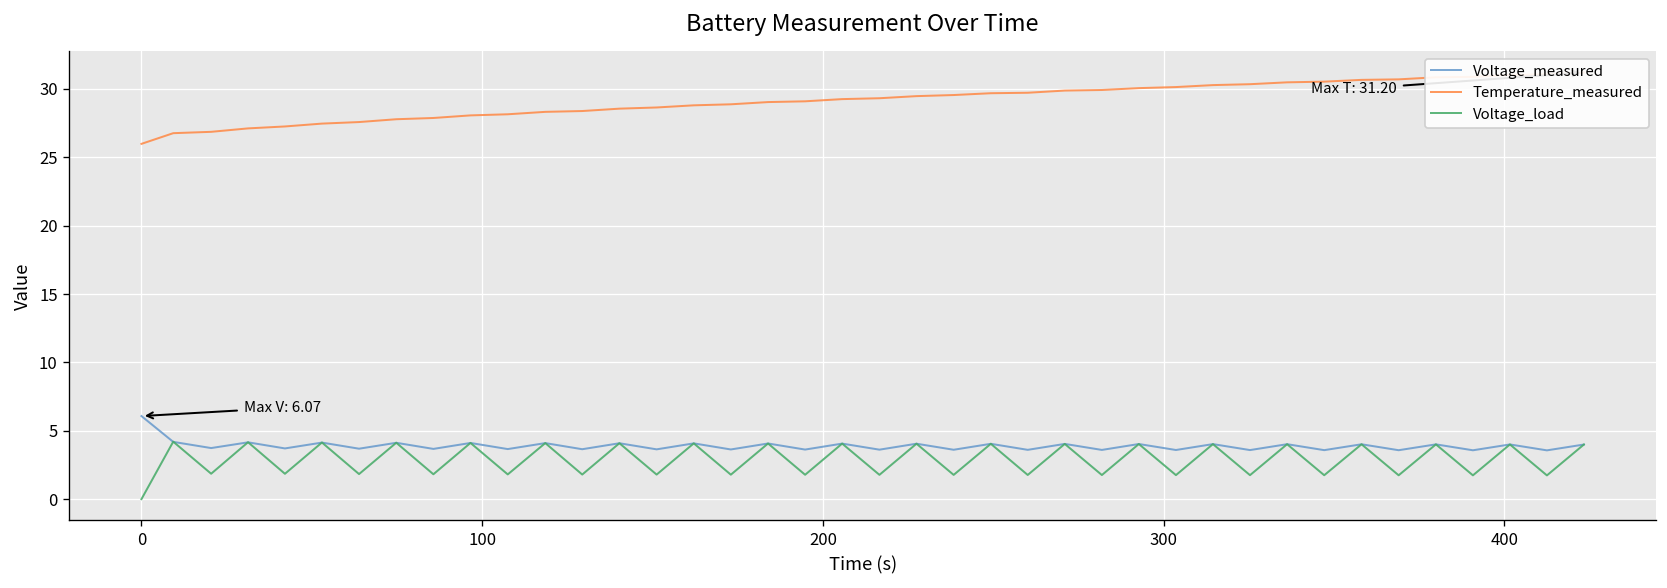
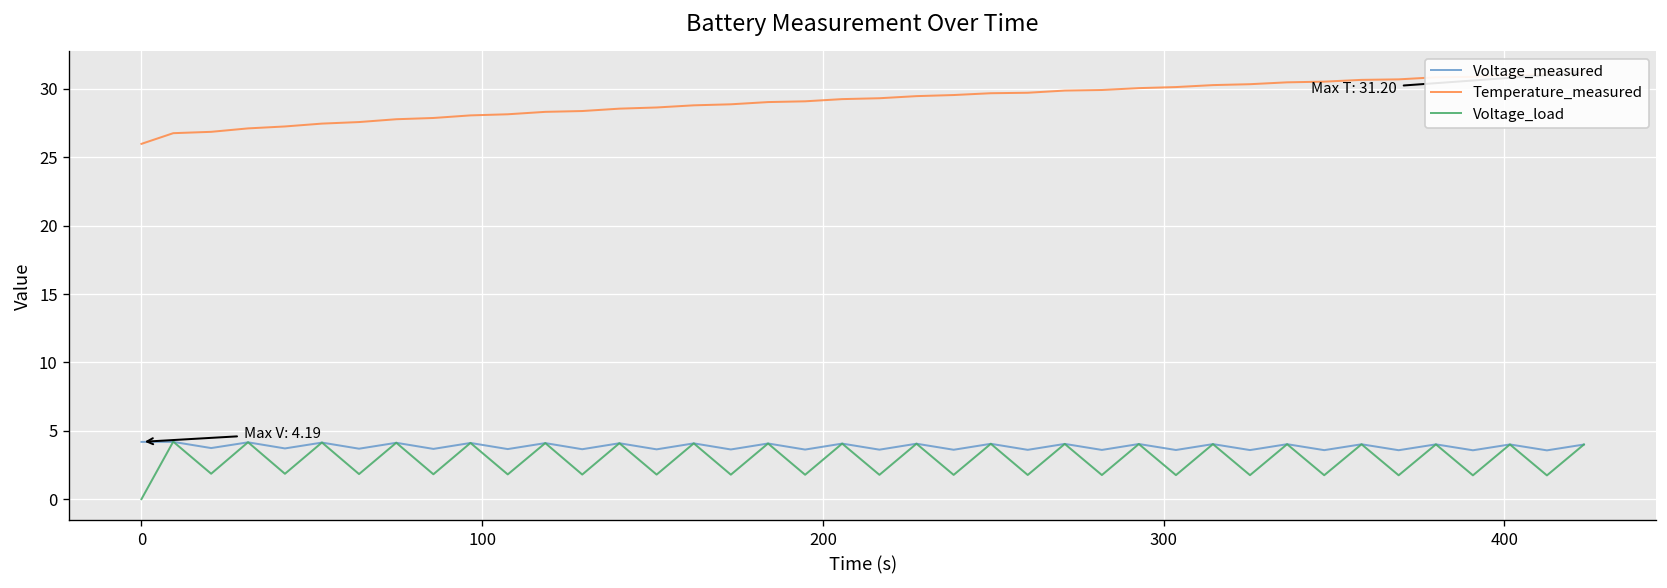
  {
    "Voltage_measured": {
-     "0": 6.07
+     "0": 4.19
    },
    "Temperature_measured": {
      "0": 26.0
    },
    "Voltage_load": {
      "0": 0.0
    }
  }
